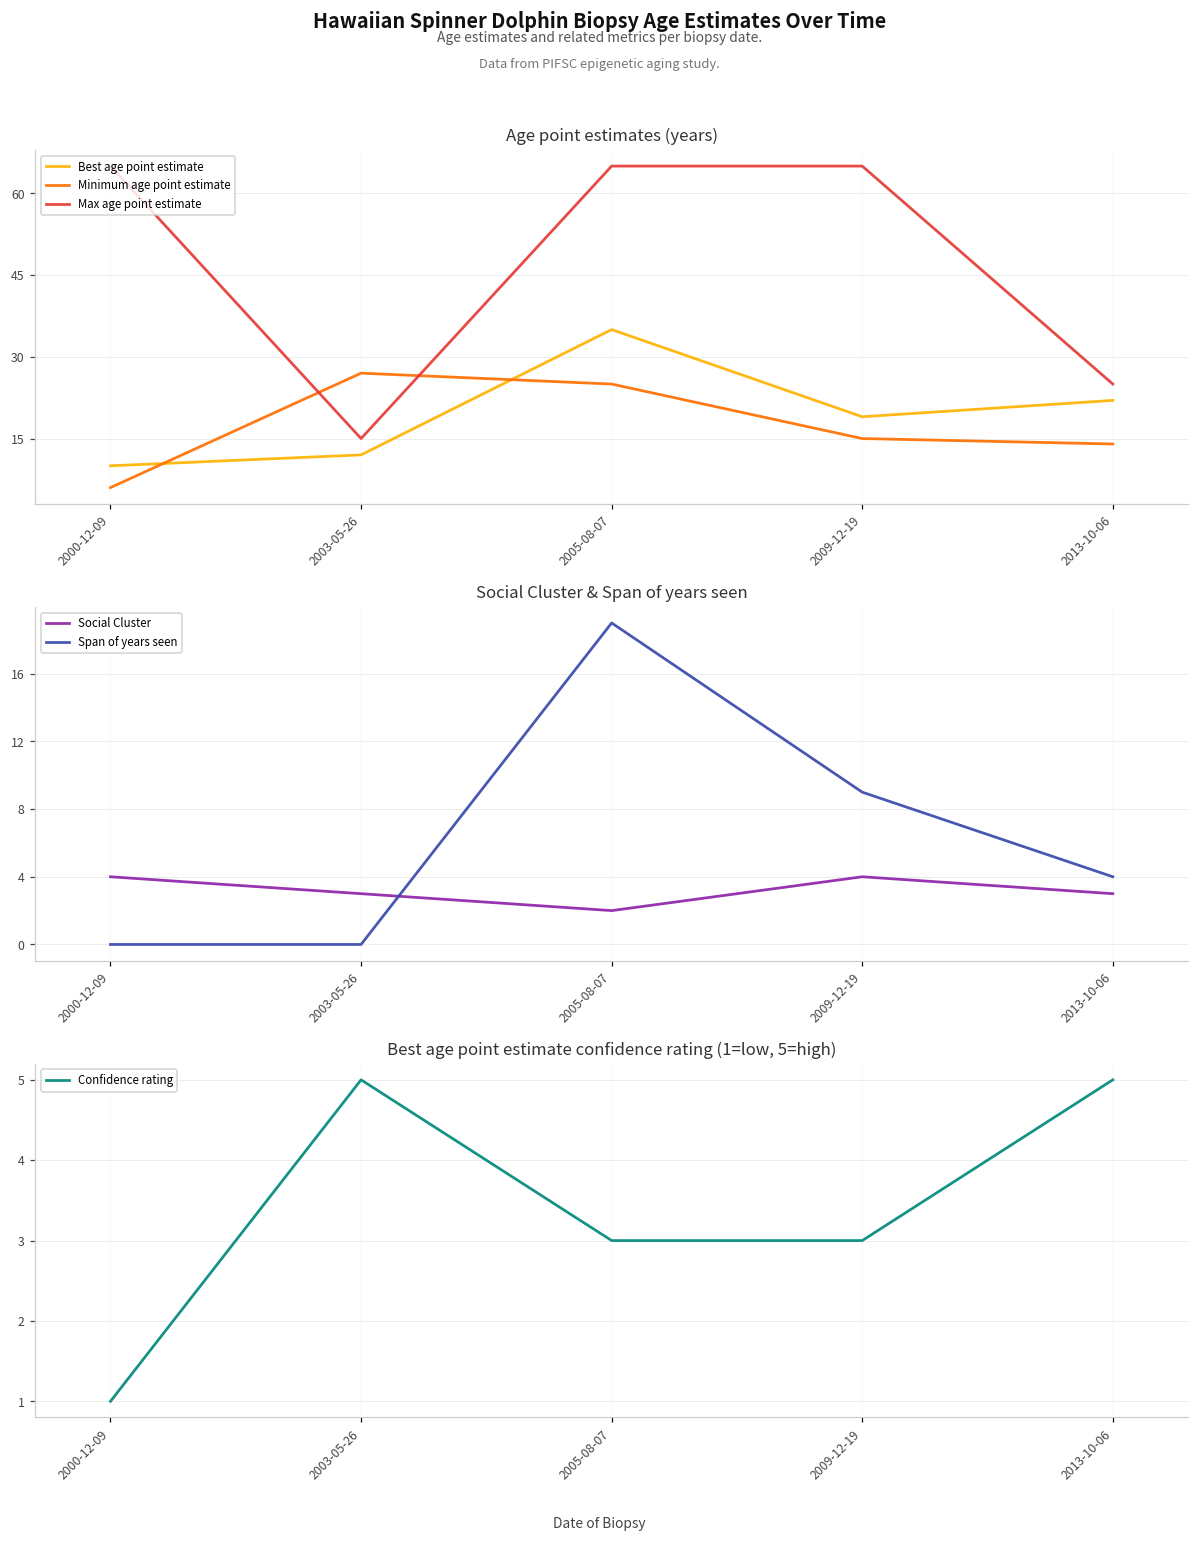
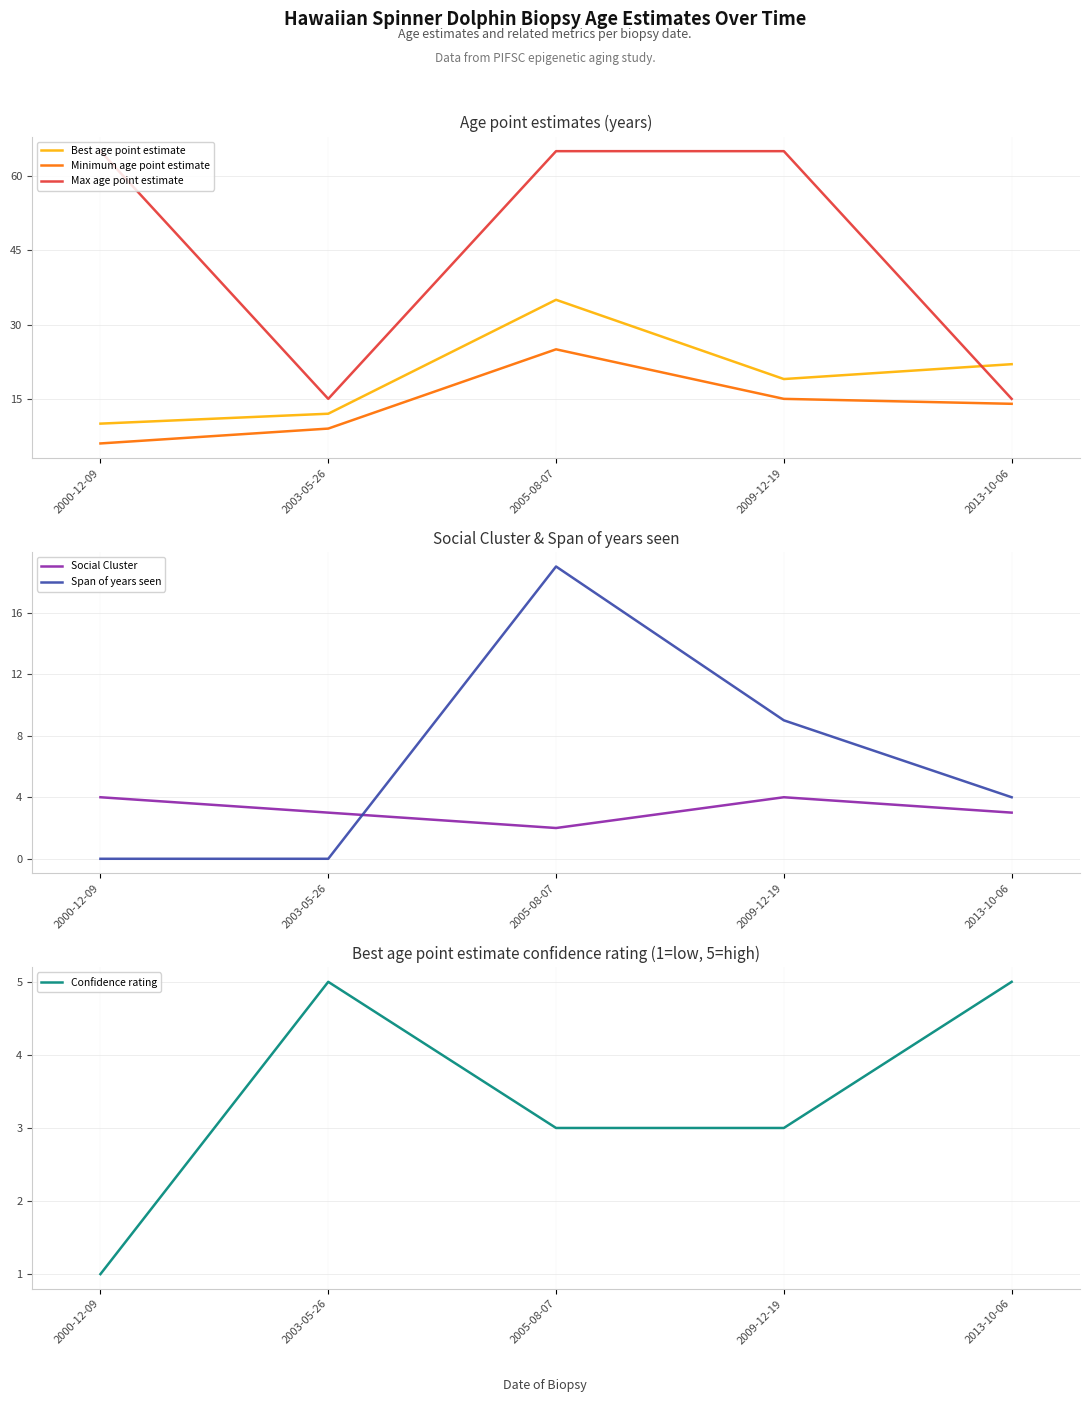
  {
    "Age point estimates (years)": {
      "Best age point estimate": {
        "2000-12-09": 10,
        "2003-05-26": 12,
        "2005-08-07": 35,
        "2009-12-19": 19,
        "2013-10-06": 22
      },
      "Minimum age point estimate": {
        "2000-12-09": 6,
-       "2003-05-26": 27,
+       "2003-05-26": 9,
        "2005-08-07": 25,
        "2009-12-19": 15,
        "2013-10-06": 14
      },
      "Max age point estimate": {
        "2003-05-26": 15,
        "2005-08-07": 65,
        "2009-12-19": 65,
-       "2013-10-06": 25
+       "2013-10-06": 15
      }
    },
    "Social Cluster & Span of years seen": {
      "Social Cluster": {
        "2000-12-09": 4.0,
        "2003-05-26": 3.0,
        "2005-08-07": 2.0,
        "2009-12-19": 4.0,
        "2013-10-06": 3.0
      },
      "Span of years seen": {
        "2000-12-09": 0.0,
        "2003-05-26": 0.0,
        "2005-08-07": 19.0,
        "2009-12-19": 9.0,
        "2013-10-06": 4.0
      }
    },
    "Best age point estimate confidence rating (1=low, 5=high)": {
      "2000-12-09": 1.0,
      "2003-05-26": 5.0,
      "2005-08-07": 3.0,
      "2009-12-19": 3.0,
      "2013-10-06": 5.0
    }
  }
